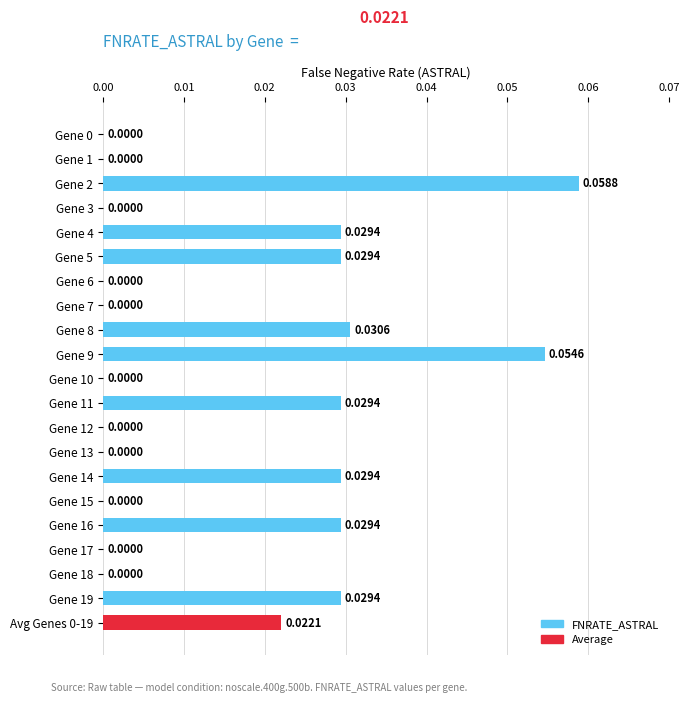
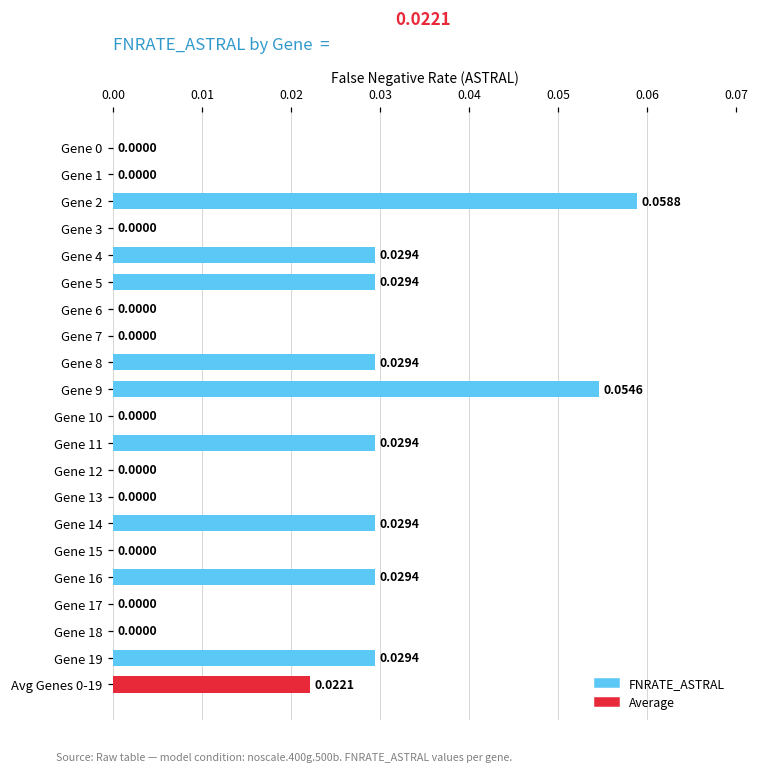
  {
    "Gene 0": 0.0000,
    "Gene 1": 0.0000,
    "Gene 2": 0.0588,
    "Gene 3": 0.0000,
    "Gene 4": 0.0294,
    "Gene 5": 0.0294,
    "Gene 6": 0.0000,
    "Gene 7": 0.0000,
-   "Gene 8": 0.0306,
+   "Gene 8": 0.0294,
    "Gene 9": 0.0546,
    "Gene 10": 0.0000,
    "Gene 11": 0.0294,
    "Gene 12": 0.0000,
    "Gene 13": 0.0000,
    "Gene 14": 0.0294,
    "Gene 15": 0.0000,
    "Gene 16": 0.0294,
    "Gene 17": 0.0000,
    "Gene 18": 0.0000,
    "Gene 19": 0.0294,
    "Avg Genes 0-19": 0.0221
  }
